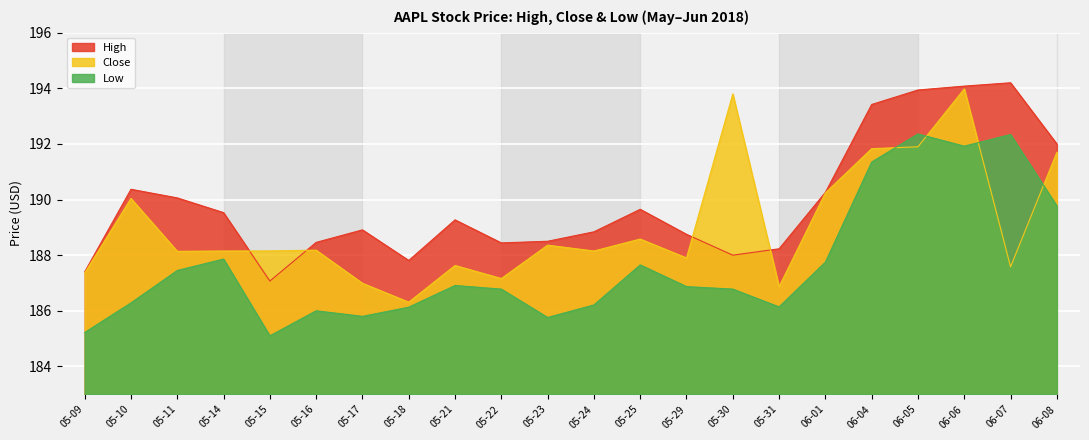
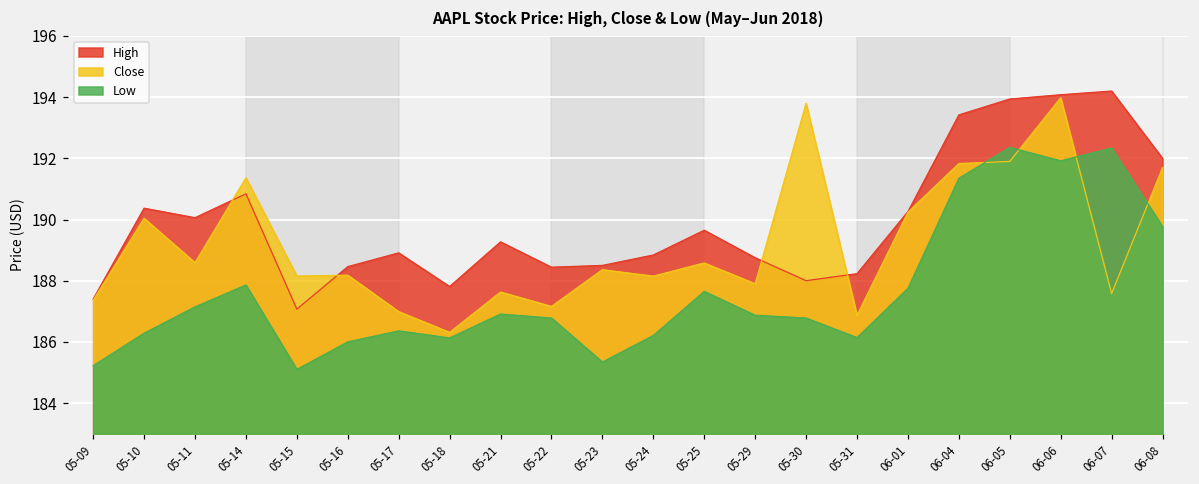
  {
    "High": {
      "05-10": 190.4,
      "05-11": 190.1,
-     "05-14": 189.5,
+     "05-14": 190.8,
      "05-15": 187.1,
      "05-16": 188.5,
      "05-17": 188.9,
      "05-18": 187.8,
      "05-21": 189.3,
      "05-22": 188.4,
      "05-23": 188.5,
      "05-24": 188.8,
      "05-25": 189.6,
      "05-29": 188.8,
      "05-30": 188.0,
      "05-31": 188.2,
      "06-04": 193.4,
      "06-05": 193.9,
      "06-06": 194.1,
      "06-07": 194.2,
      "06-08": 192.0
    },
    "Close": {
      "05-10": 190.0,
-     "05-11": 188.1,
-     "05-14": 188.1,
+     "05-11": 188.6,
+     "05-14": 191.4,
      "05-15": 188.2,
      "05-16": 188.2,
      "05-17": 187.0,
      "05-18": 186.3,
      "05-21": 187.6,
      "05-22": 187.2,
      "05-23": 188.4,
      "05-24": 188.1,
      "05-25": 188.6,
      "05-29": 187.9,
      "05-30": 193.8,
      "05-31": 186.9,
      "06-04": 191.8,
      "06-05": 191.9,
      "06-06": 194.0,
      "06-07": 187.6,
      "06-08": 191.7
    },
    "Low": {
      "05-09": 185.2,
      "05-10": 186.3,
-     "05-11": 187.4,
+     "05-11": 187.1,
      "05-14": 187.9,
      "05-15": 185.1,
      "05-16": 186.0,
-     "05-17": 185.8,
+     "05-17": 186.4,
      "05-18": 186.1,
      "05-21": 186.9,
      "05-22": 186.8,
-     "05-23": 185.8,
+     "05-23": 185.3,
      "05-24": 186.2,
      "05-25": 187.6,
      "05-29": 186.9,
      "05-30": 186.8,
      "05-31": 186.1,
      "06-01": 187.8,
      "06-04": 191.4,
      "06-05": 192.4,
      "06-06": 191.9,
      "06-07": 192.3,
      "06-08": 189.8
    }
  }
